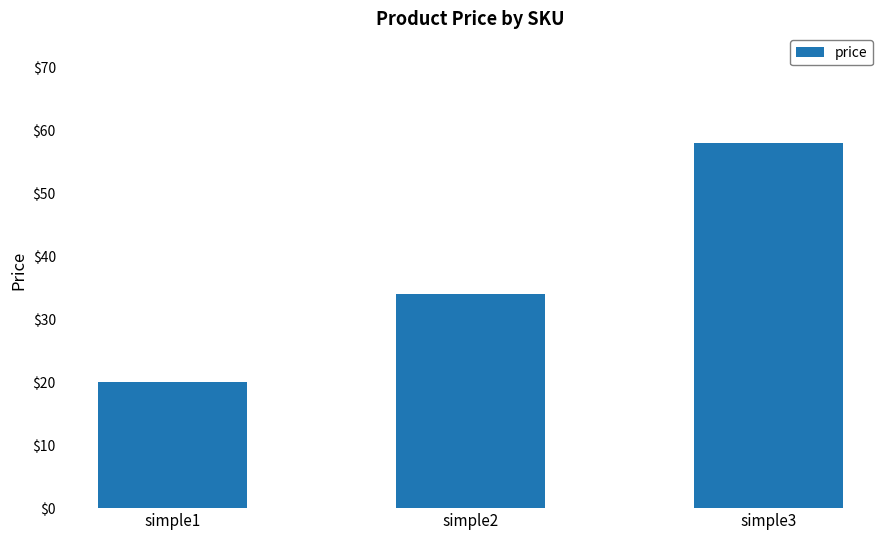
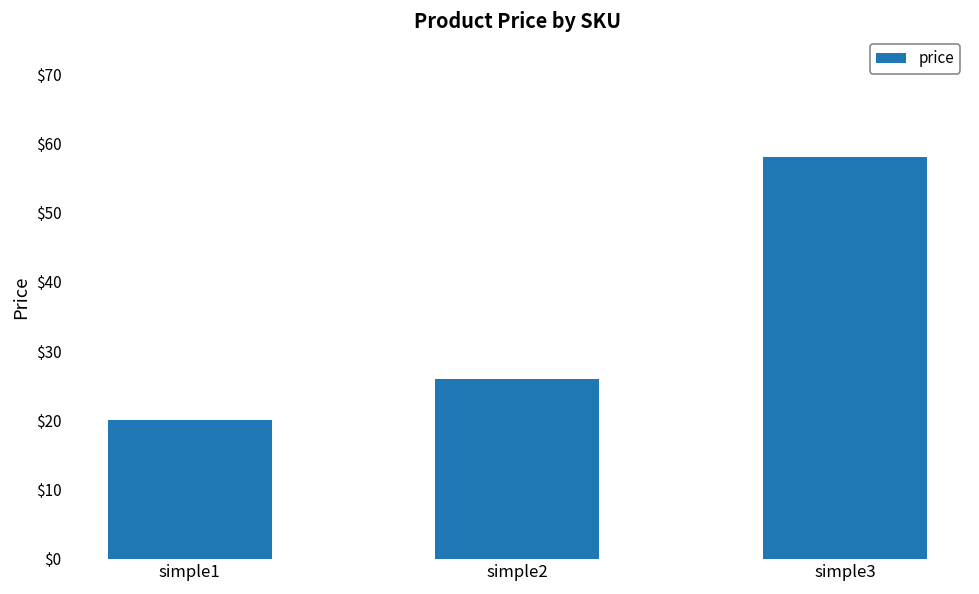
  {
    "simple1": "$20",
-   "simple2": "$34",
+   "simple2": "$26",
    "simple3": "$58"
  }
